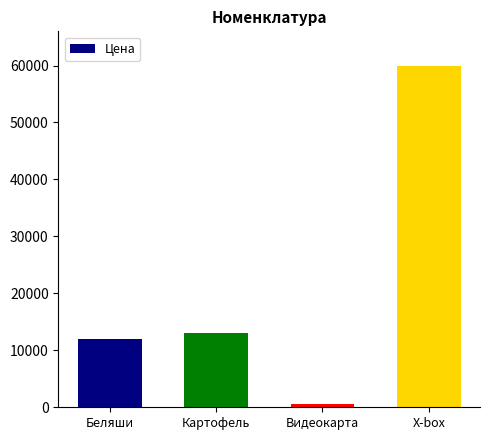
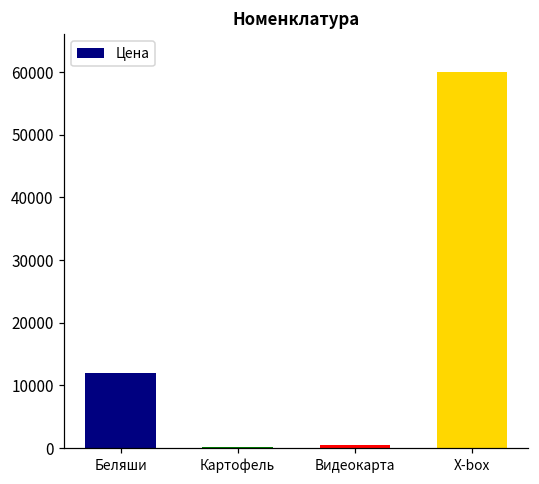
  {
    "Беляши": 12000,
-   "Картофель": 13000,
+   "Картофель": 0,
    "Видеокарта": 1000,
    "X-box": 60000
  }
